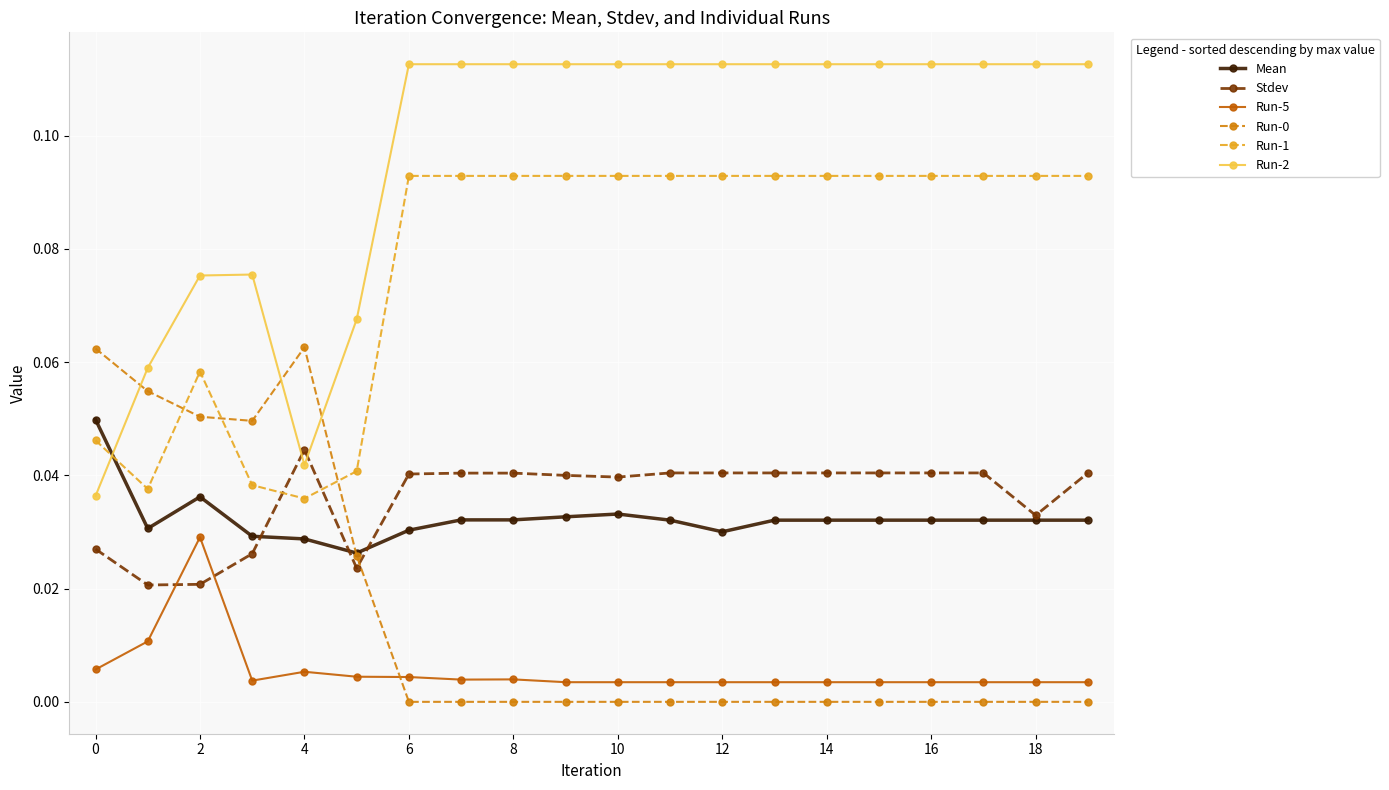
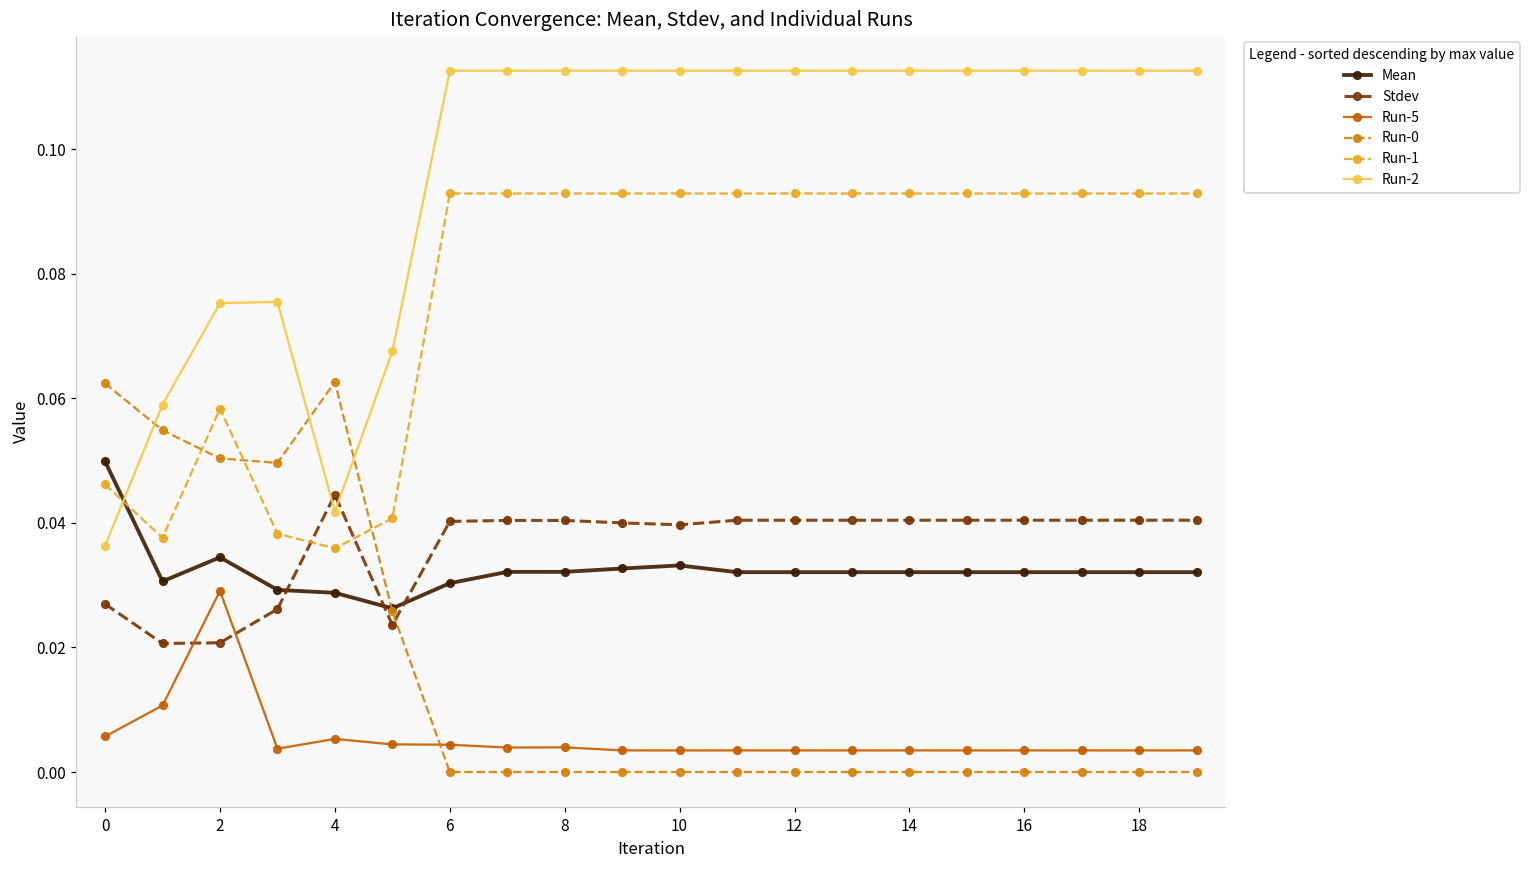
  {
    "Mean": {
      "0": 0.050,
-     "2": 0.036,
+     "2": 0.034,
      "4": 0.029,
      "6": 0.030,
      "8": 0.032,
      "10": 0.033,
-     "12": 0.030,
+     "12": 0.032,
      "14": 0.032,
      "16": 0.032,
      "18": 0.032
    },
    "Stdev": {
      "0": 0.027,
      "2": 0.021,
      "4": 0.045,
      "6": 0.040,
      "8": 0.040,
      "10": 0.040,
      "12": 0.040,
      "14": 0.040,
      "16": 0.040,
-     "18": 0.033
+     "18": 0.040
    }
  }
